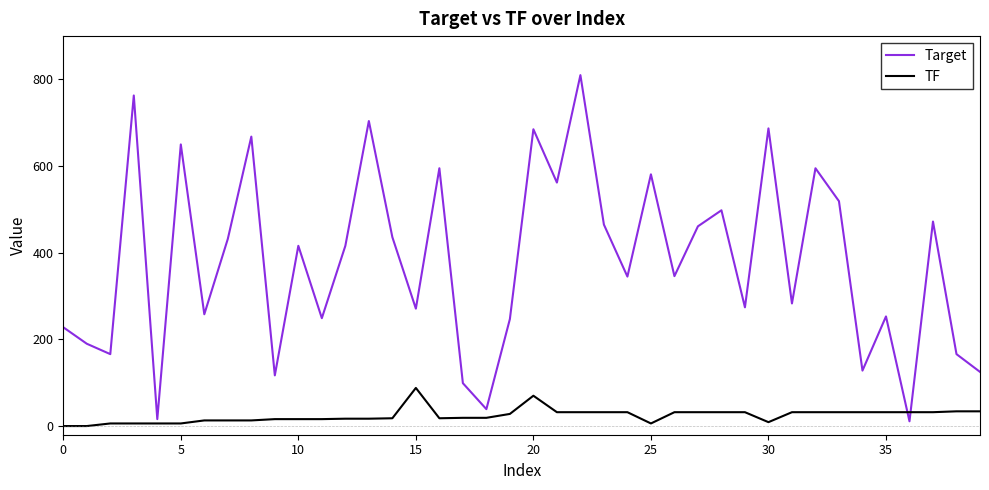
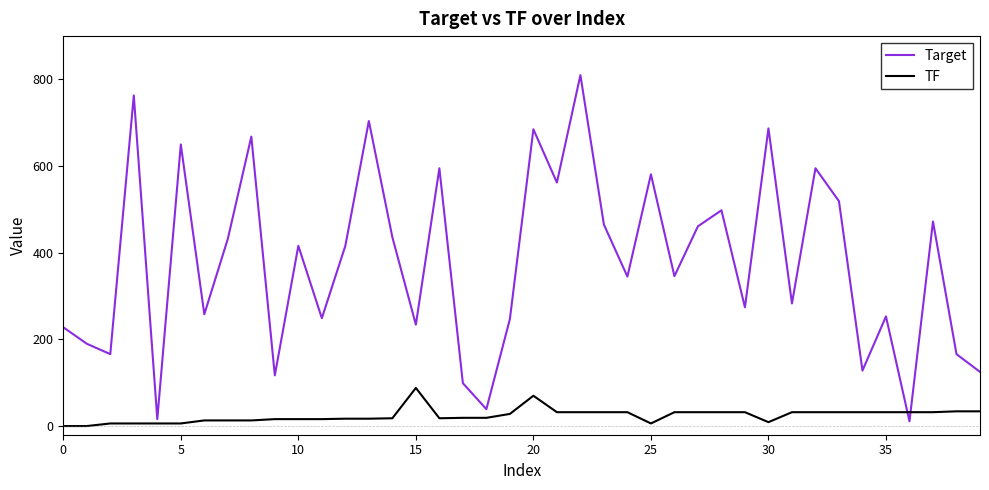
  {
    "Target": {
      "0": 230,
      "5": 650,
      "10": 420,
-     "15": 270,
+     "15": 230,
      "20": 690,
      "25": 580,
      "30": 690,
      "35": 250
    },
    "TF": {
      "0": 0,
      "5": 10,
      "10": 20,
      "15": 90,
      "20": 70,
      "25": 10,
      "30": 10,
      "35": 30
    }
  }
